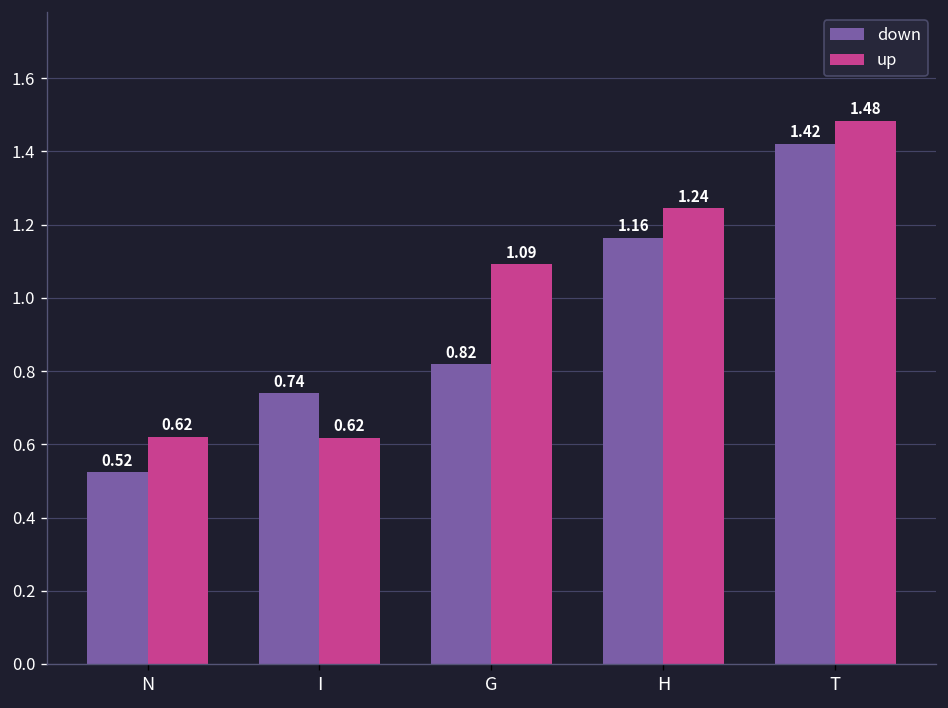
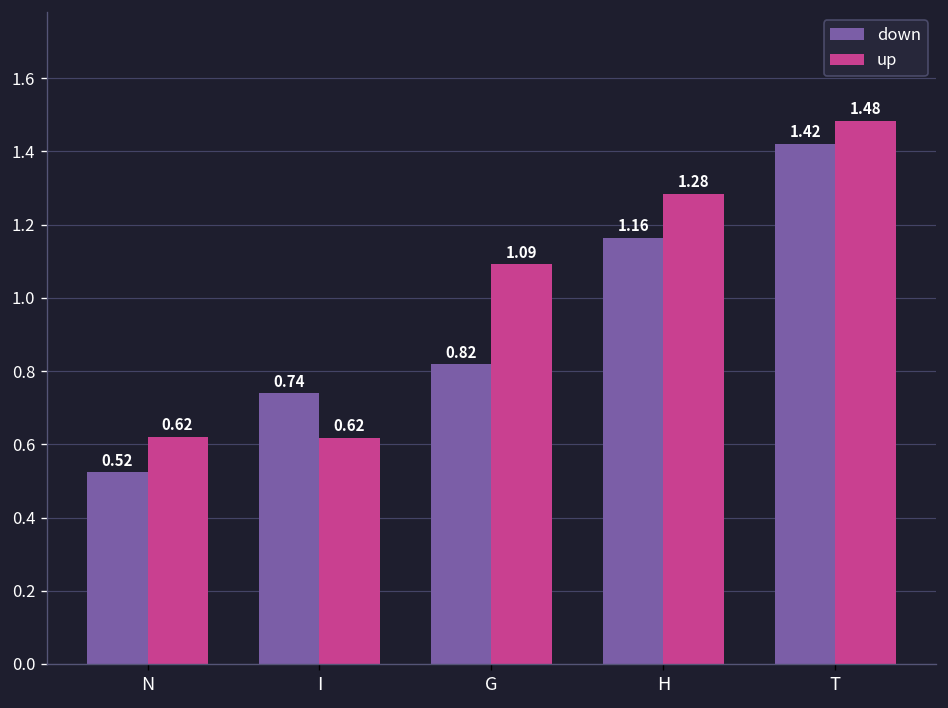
  {
    "down": {
      "N": 0.52,
      "I": 0.74,
      "G": 0.82,
      "H": 1.16,
      "T": 1.42
    },
    "up": {
      "N": 0.62,
      "I": 0.62,
      "G": 1.09,
-     "H": 1.24,
+     "H": 1.28,
      "T": 1.48
    }
  }
